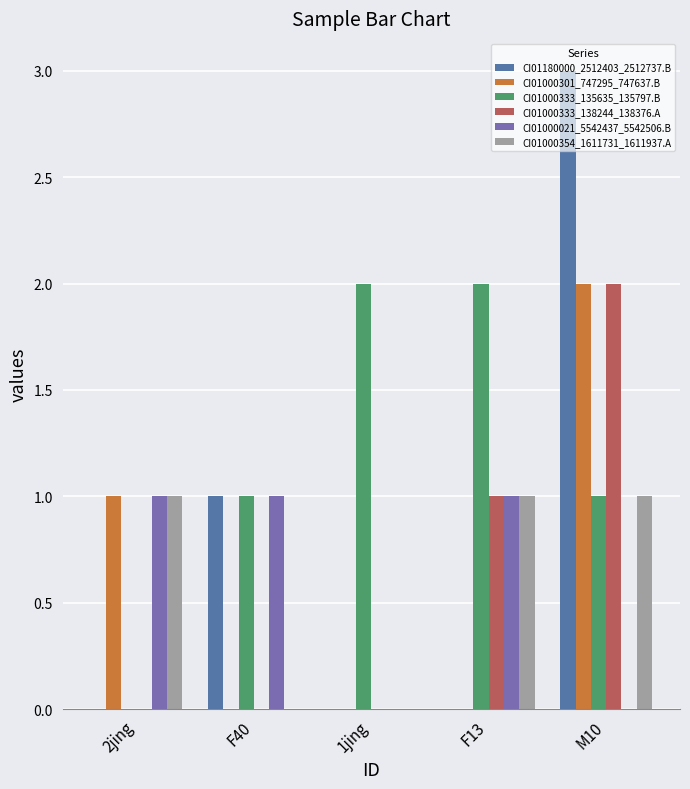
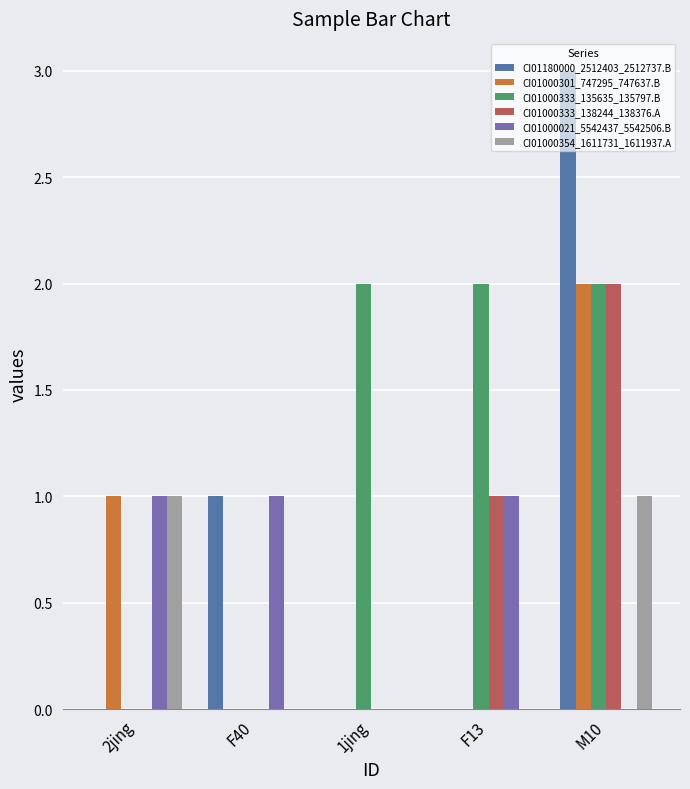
  {
    "CI01000333_135635_135797.B": {
      "2jing": 0,
-     "F40": 1,
+     "F40": 0,
      "1jing": 2,
      "F13": 2,
-     "M10": 1
+     "M10": 2
    },
    "CI01000354_1611731_1611937.A": {
      "2jing": 1,
      "F40": 0,
      "1jing": 0,
-     "F13": 1,
+     "F13": 0,
      "M10": 1
    }
  }
